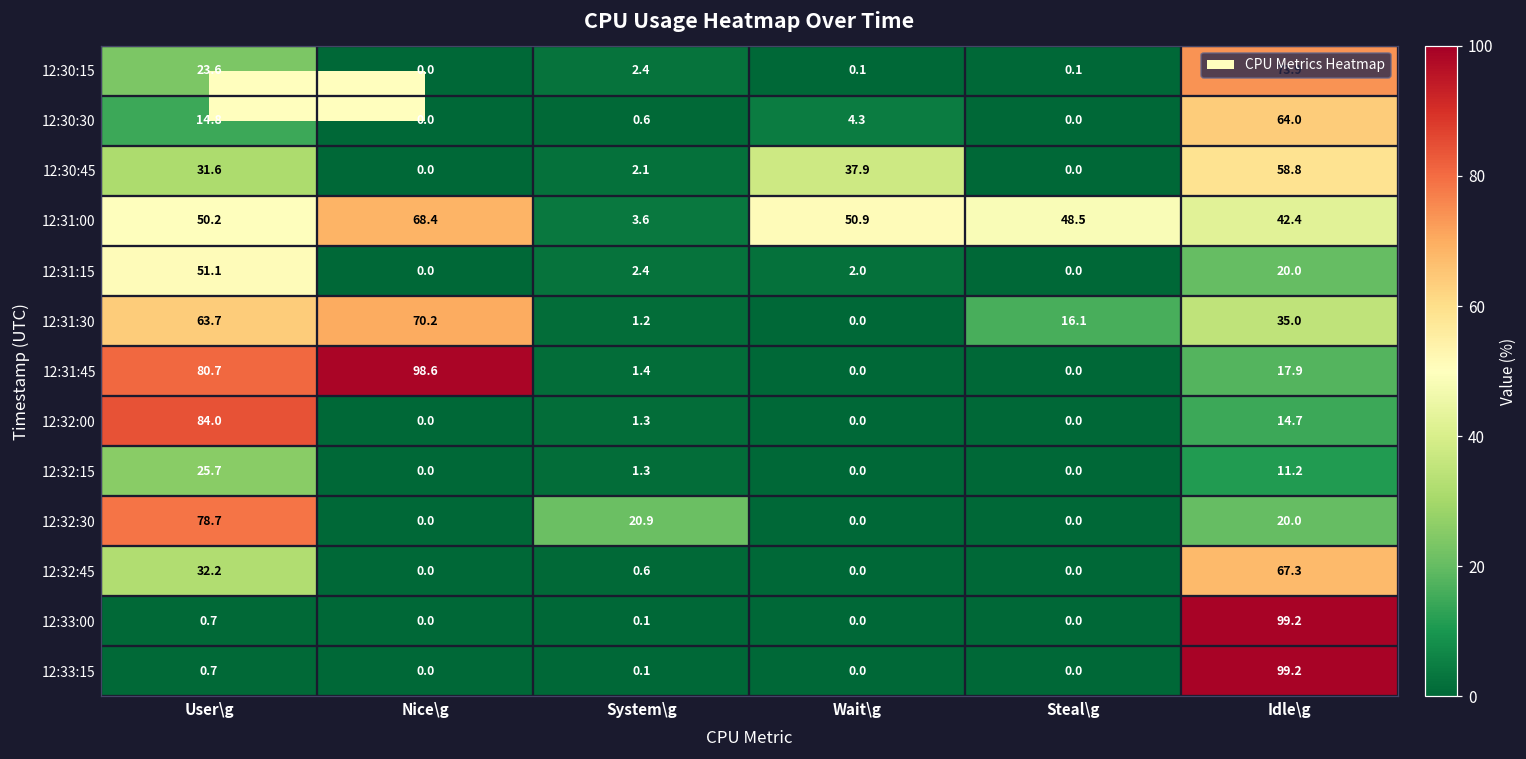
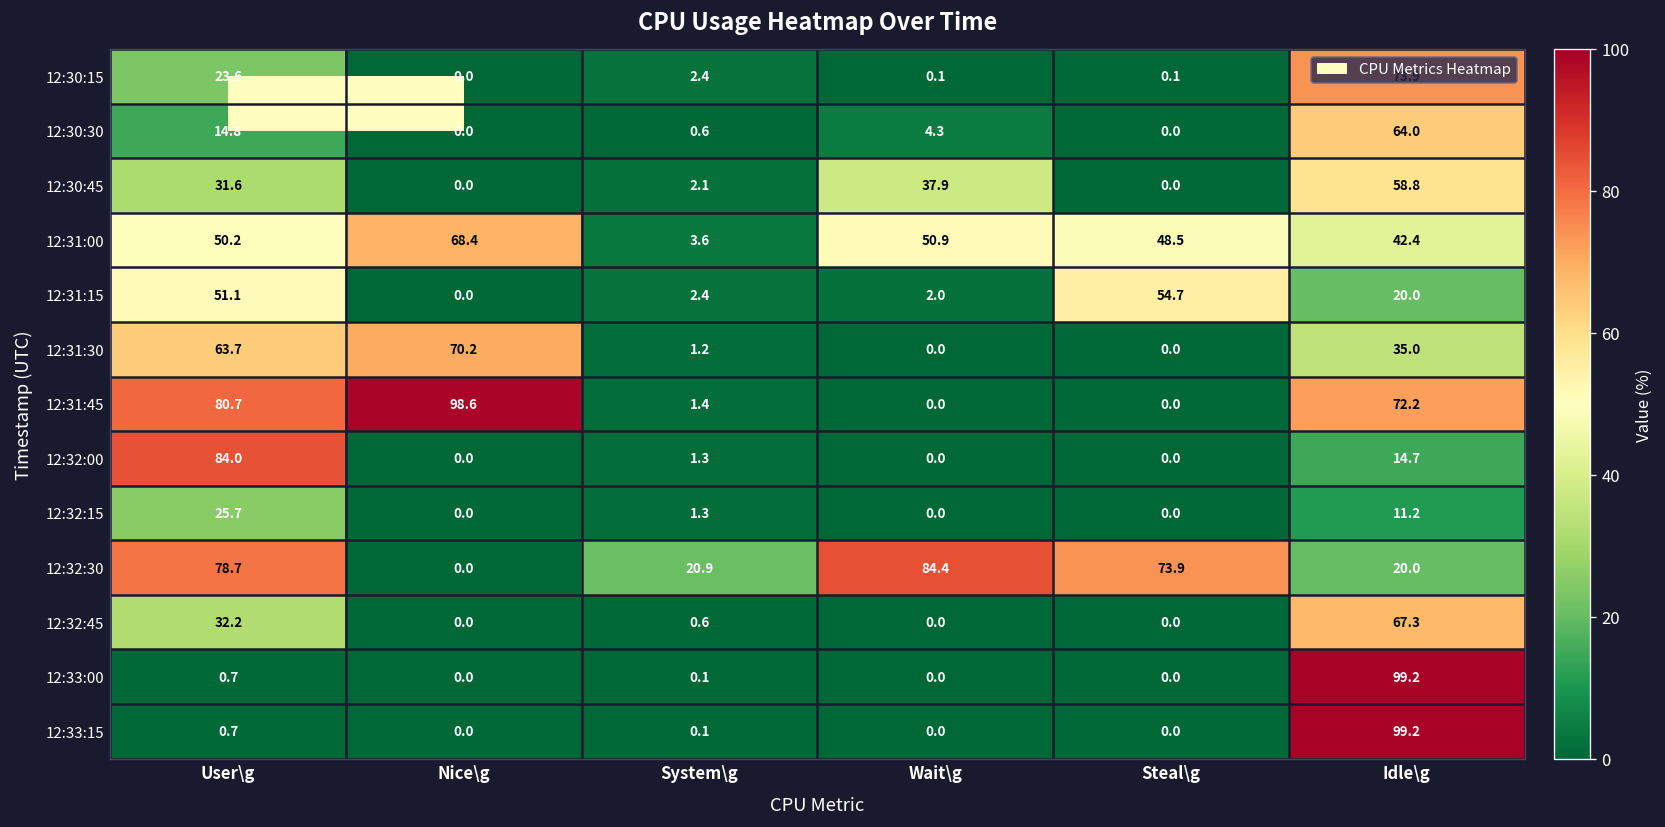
  {
    "12:30:15": {
      "System\\g": 2.4,
      "Wait\\g": 0.1,
      "Steal\\g": 0.1
    },
    "12:30:30": {
      "System\\g": 0.6,
      "Wait\\g": 4.3,
      "Steal\\g": 0.0,
      "Idle\\g": 64.0
    },
    "12:30:45": {
      "User\\g": 31.6,
      "Nice\\g": 0.0,
      "System\\g": 2.1,
      "Wait\\g": 37.9,
      "Steal\\g": 0.0,
      "Idle\\g": 58.8
    },
    "12:31:00": {
      "User\\g": 50.2,
      "Nice\\g": 68.4,
      "System\\g": 3.6,
      "Wait\\g": 50.9,
      "Steal\\g": 48.5,
      "Idle\\g": 42.4
    },
    "12:31:15": {
      "User\\g": 51.1,
      "Nice\\g": 0.0,
      "System\\g": 2.4,
      "Wait\\g": 2.0,
-     "Steal\\g": 0.0,
+     "Steal\\g": 54.7,
      "Idle\\g": 20.0
    },
    "12:31:30": {
      "User\\g": 63.7,
      "Nice\\g": 70.2,
      "System\\g": 1.2,
      "Wait\\g": 0.0,
-     "Steal\\g": 16.1,
+     "Steal\\g": 0.0,
      "Idle\\g": 35.0
    },
    "12:31:45": {
      "User\\g": 80.7,
      "Nice\\g": 98.6,
      "System\\g": 1.4,
      "Wait\\g": 0.0,
      "Steal\\g": 0.0,
-     "Idle\\g": 17.9
+     "Idle\\g": 72.2
    },
    "12:32:00": {
      "User\\g": 84.0,
      "Nice\\g": 0.0,
      "System\\g": 1.3,
      "Wait\\g": 0.0,
      "Steal\\g": 0.0,
      "Idle\\g": 14.7
    },
    "12:32:15": {
      "User\\g": 25.7,
      "Nice\\g": 0.0,
      "System\\g": 1.3,
      "Wait\\g": 0.0,
      "Steal\\g": 0.0,
      "Idle\\g": 11.2
    },
    "12:32:30": {
      "User\\g": 78.7,
      "Nice\\g": 0.0,
      "System\\g": 20.9,
-     "Wait\\g": 0.0,
-     "Steal\\g": 0.0,
+     "Wait\\g": 84.4,
+     "Steal\\g": 73.9,
      "Idle\\g": 20.0
    },
    "12:32:45": {
      "User\\g": 32.2,
      "Nice\\g": 0.0,
      "System\\g": 0.6,
      "Wait\\g": 0.0,
      "Steal\\g": 0.0,
      "Idle\\g": 67.3
    },
    "12:33:00": {
      "User\\g": 0.7,
      "Nice\\g": 0.0,
      "System\\g": 0.1,
      "Wait\\g": 0.0,
      "Steal\\g": 0.0,
      "Idle\\g": 99.2
    },
    "12:33:15": {
      "User\\g": 0.7,
      "Nice\\g": 0.0,
      "System\\g": 0.1,
      "Wait\\g": 0.0,
      "Steal\\g": 0.0,
      "Idle\\g": 99.2
    }
  }
